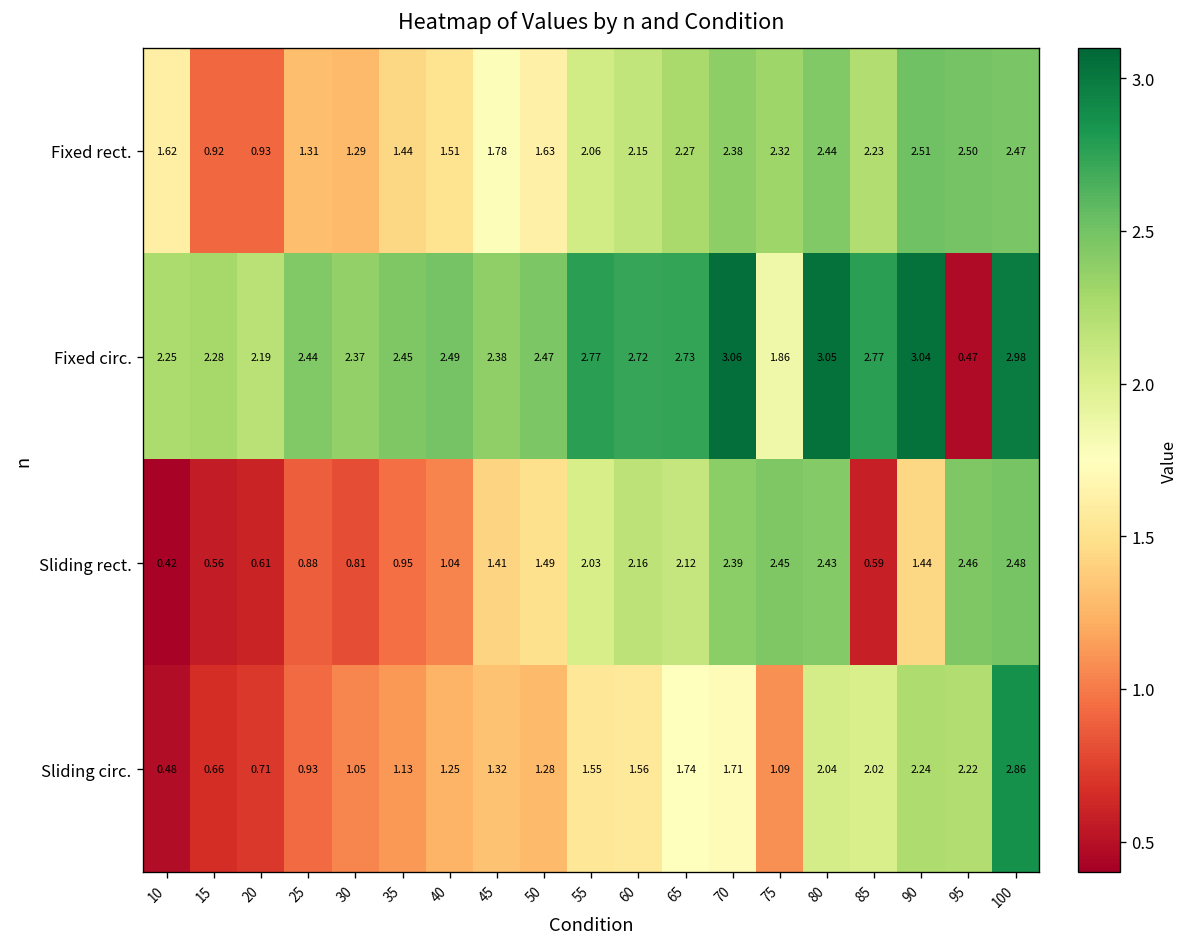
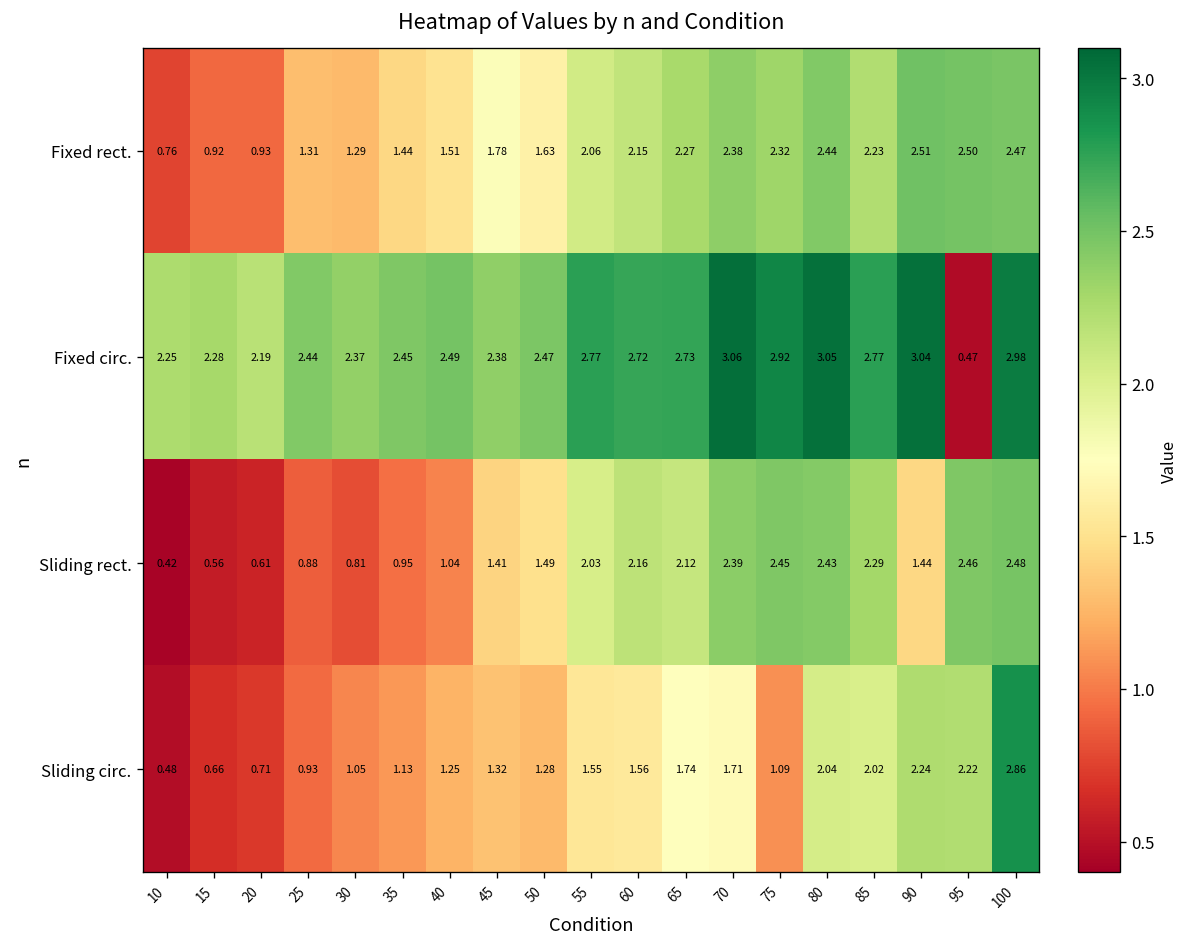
  {
    "Fixed rect.": {
-     "10": 1.62,
+     "10": 0.76,
      "15": 0.92,
      "20": 0.93,
      "25": 1.31,
      "30": 1.29,
      "35": 1.44,
      "40": 1.51,
      "45": 1.78,
      "50": 1.63,
      "55": 2.06,
      "60": 2.15,
      "65": 2.27,
      "70": 2.38,
      "75": 2.32,
      "80": 2.44,
      "85": 2.23,
      "90": 2.51,
      "95": 2.50,
      "100": 2.47
    },
    "Fixed circ.": {
      "10": 2.25,
      "15": 2.28,
      "20": 2.19,
      "25": 2.44,
      "30": 2.37,
      "35": 2.45,
      "40": 2.49,
      "45": 2.38,
      "50": 2.47,
      "55": 2.77,
      "60": 2.72,
      "65": 2.73,
      "70": 3.06,
-     "75": 1.86,
+     "75": 2.92,
      "80": 3.05,
      "85": 2.77,
      "90": 3.04,
      "95": 0.47,
      "100": 2.98
    },
    "Sliding rect.": {
      "10": 0.42,
      "15": 0.56,
      "20": 0.61,
      "25": 0.88,
      "30": 0.81,
      "35": 0.95,
      "40": 1.04,
      "45": 1.41,
      "50": 1.49,
      "55": 2.03,
      "60": 2.16,
      "65": 2.12,
      "70": 2.39,
      "75": 2.45,
      "80": 2.43,
-     "85": 0.59,
+     "85": 2.29,
      "90": 1.44,
      "95": 2.46,
      "100": 2.48
    },
    "Sliding circ.": {
      "10": 0.48,
      "15": 0.66,
      "20": 0.71,
      "25": 0.93,
      "30": 1.05,
      "35": 1.13,
      "40": 1.25,
      "45": 1.32,
      "50": 1.28,
      "55": 1.55,
      "60": 1.56,
      "65": 1.74,
      "70": 1.71,
      "75": 1.09,
      "80": 2.04,
      "85": 2.02,
      "90": 2.24,
      "95": 2.22,
      "100": 2.86
    }
  }
